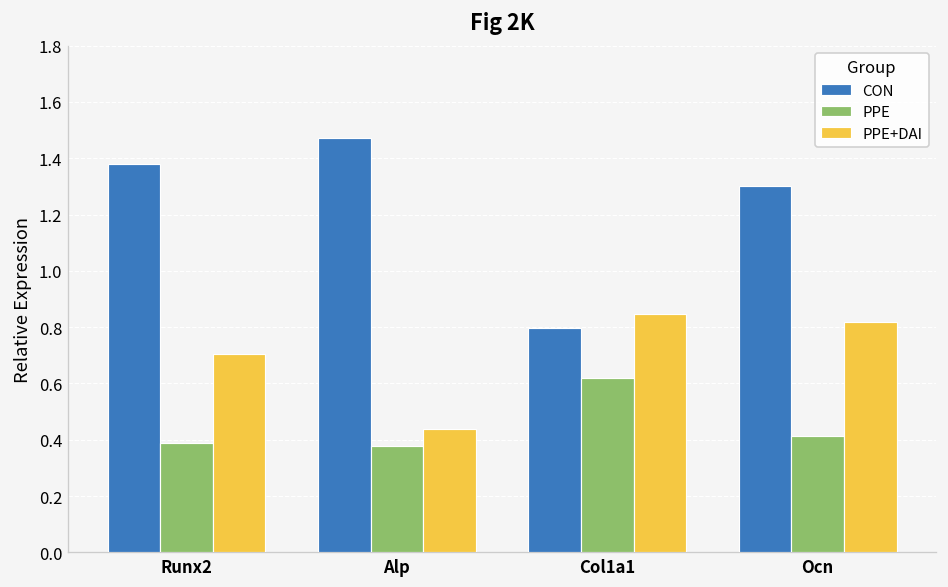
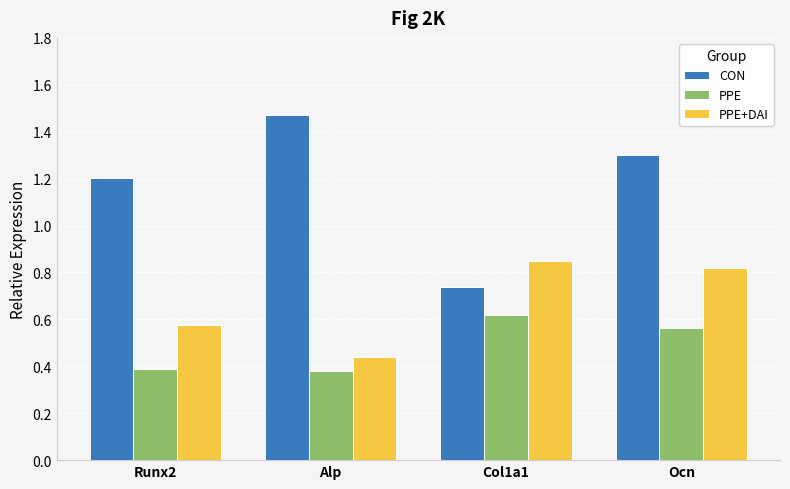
  {
    "CON": {
-     "Runx2": 1.38,
+     "Runx2": 1.20,
      "Alp": 1.47,
-     "Col1a1": 0.80,
+     "Col1a1": 0.74,
      "Ocn": 1.30
    },
    "PPE": {
      "Runx2": 0.39,
      "Alp": 0.38,
      "Col1a1": 0.62,
-     "Ocn": 0.41
+     "Ocn": 0.57
    },
    "PPE+DAI": {
-     "Runx2": 0.71,
+     "Runx2": 0.58,
      "Alp": 0.44,
      "Col1a1": 0.85,
      "Ocn": 0.82
    }
  }
